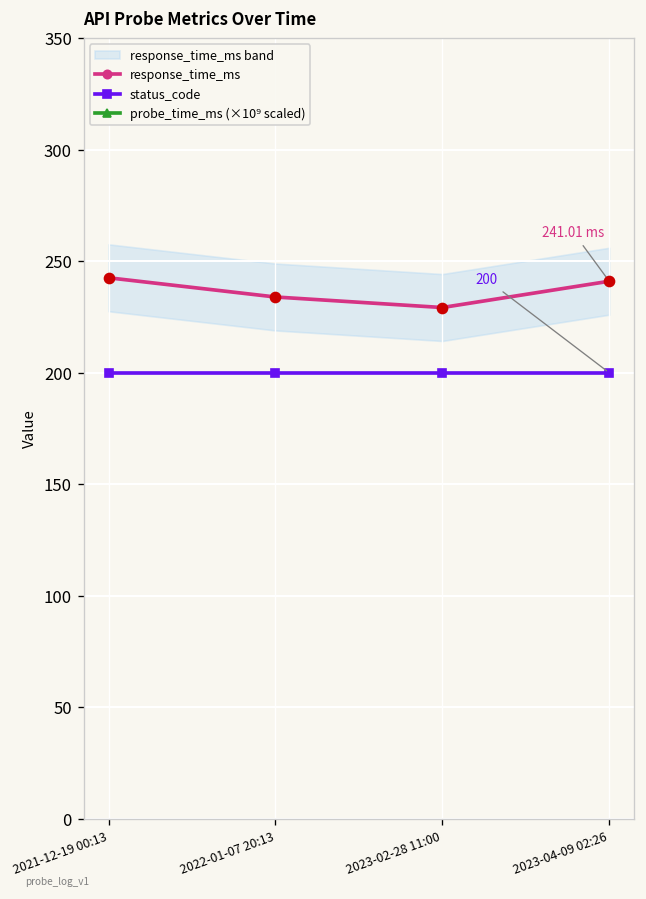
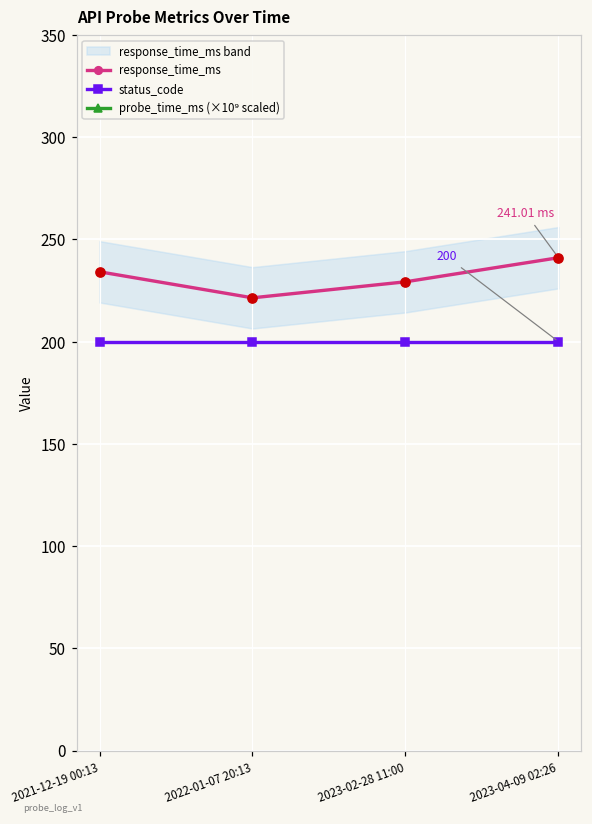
  {
    "response_time_ms": {
-     "2021-12-19 00:13": 243,
-     "2022-01-07 20:13": 234
+     "2021-12-19 00:13": 234,
+     "2022-01-07 20:13": 221
    },
    "status_code": {
      "2023-04-09 02:26": 200
    }
  }
